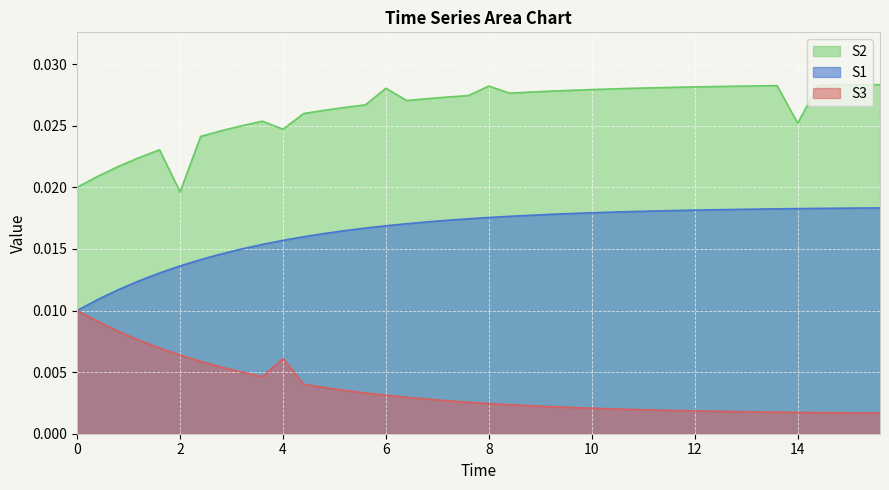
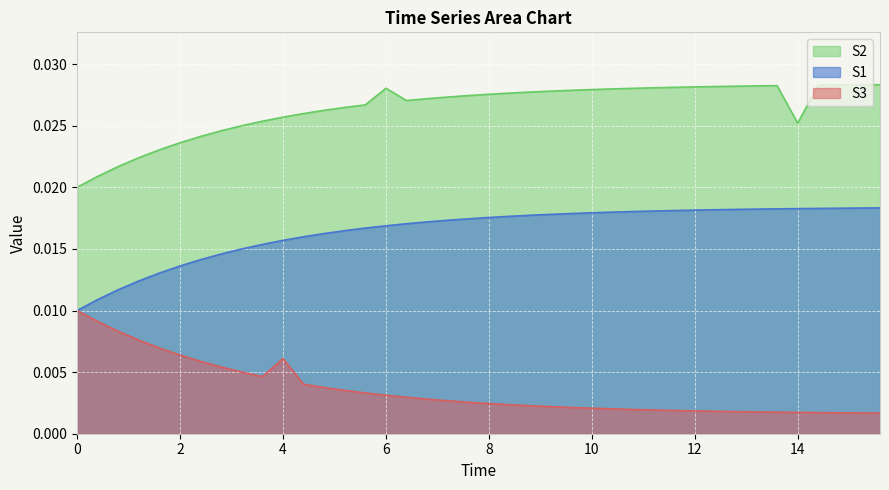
  {
    "S2": {
      "0": 0.0200,
-     "2": 0.0196,
-     "4": 0.0247,
+     "2": 0.0236,
+     "4": 0.0257,
      "6": 0.0280,
-     "8": 0.0282,
+     "8": 0.0275,
      "10": 0.0279,
      "12": 0.0281,
      "14": 0.0252
    },
    "S1": {
      "2": 0.0136,
      "4": 0.0157,
      "6": 0.0169,
      "8": 0.0175,
      "10": 0.0179,
      "12": 0.0181,
      "14": 0.0183
    },
    "S3": {
      "2": 0.0064,
      "4": 0.0061,
      "6": 0.0031,
      "8": 0.0025,
      "10": 0.0021,
      "12": 0.0019,
      "14": 0.0017
    }
  }
